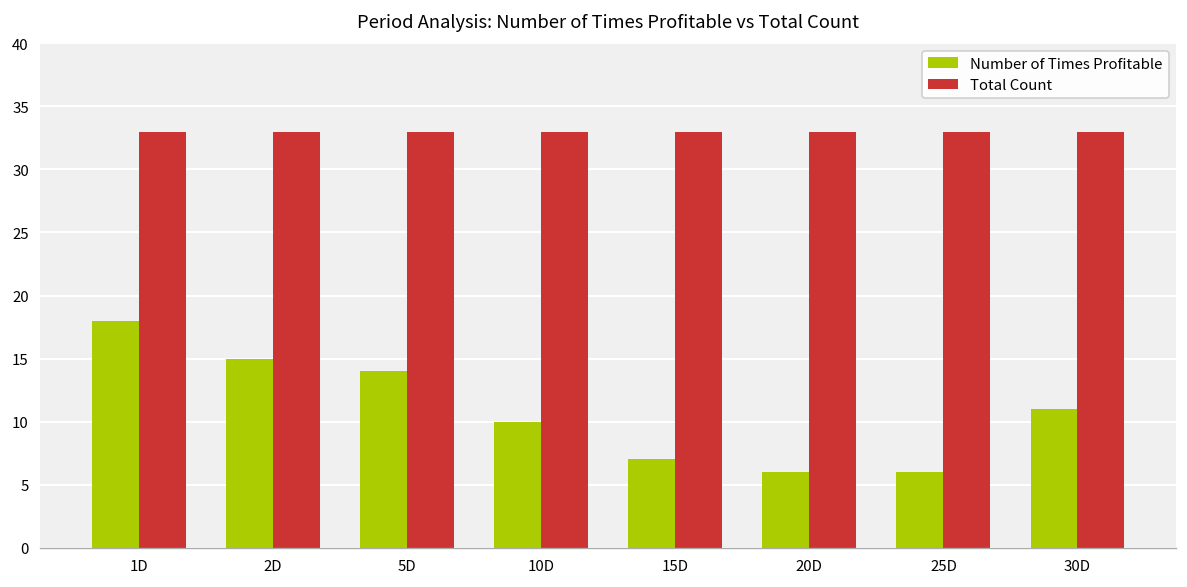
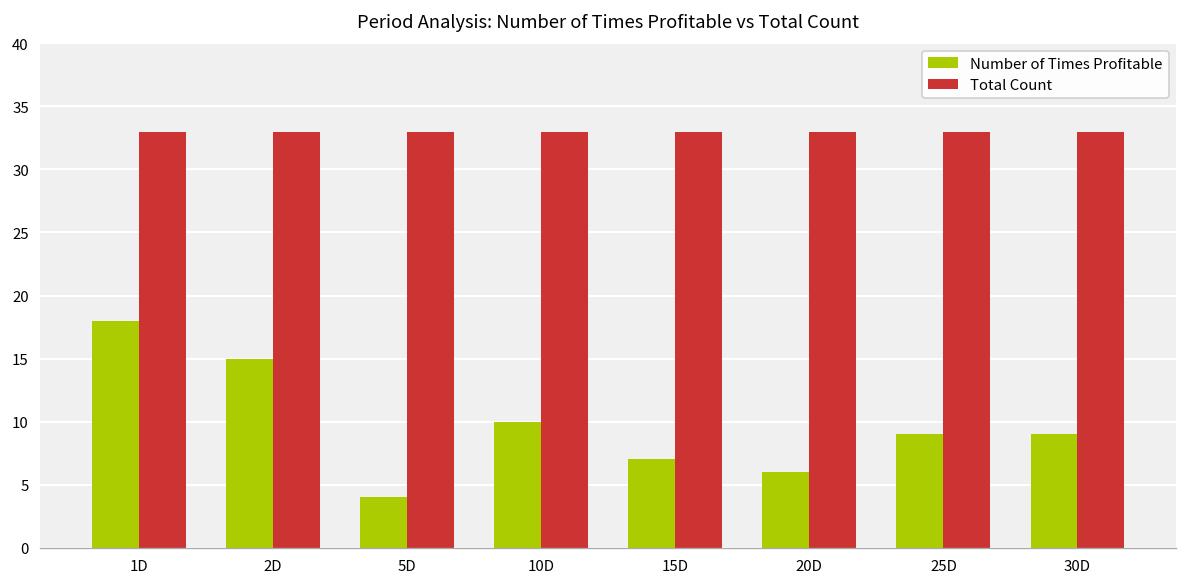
  {
    "Number of Times Profitable": {
      "1D": 18,
      "2D": 15,
-     "5D": 14,
+     "5D": 4,
      "10D": 10,
      "15D": 7,
      "20D": 6,
-     "25D": 6,
-     "30D": 11
+     "25D": 9,
+     "30D": 9
    },
    "Total Count": {
      "1D": 33,
      "2D": 33,
      "5D": 33,
      "10D": 33,
      "15D": 33,
      "20D": 33,
      "25D": 33,
      "30D": 33
    }
  }
